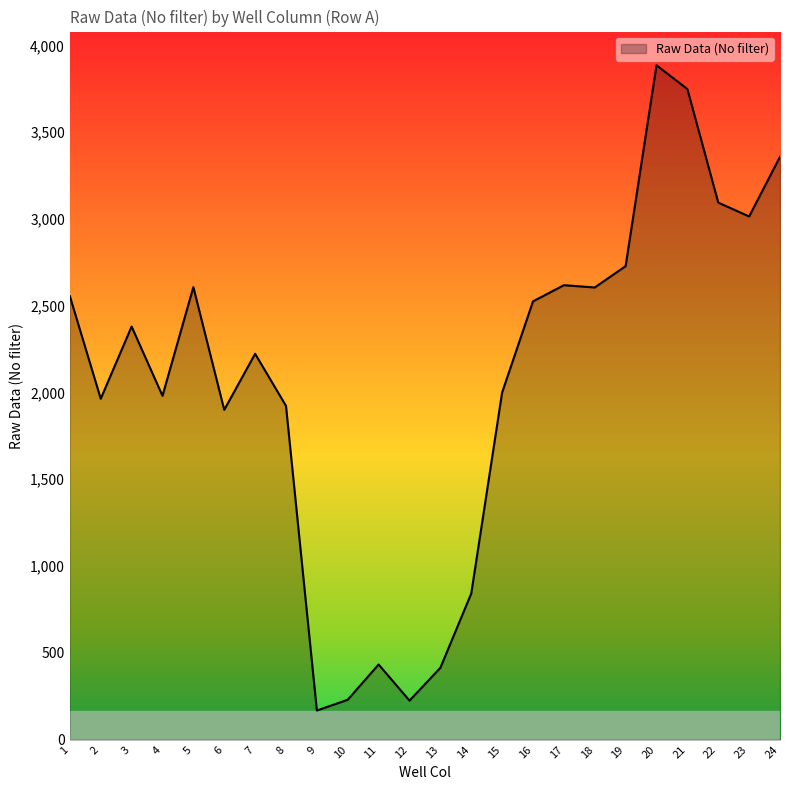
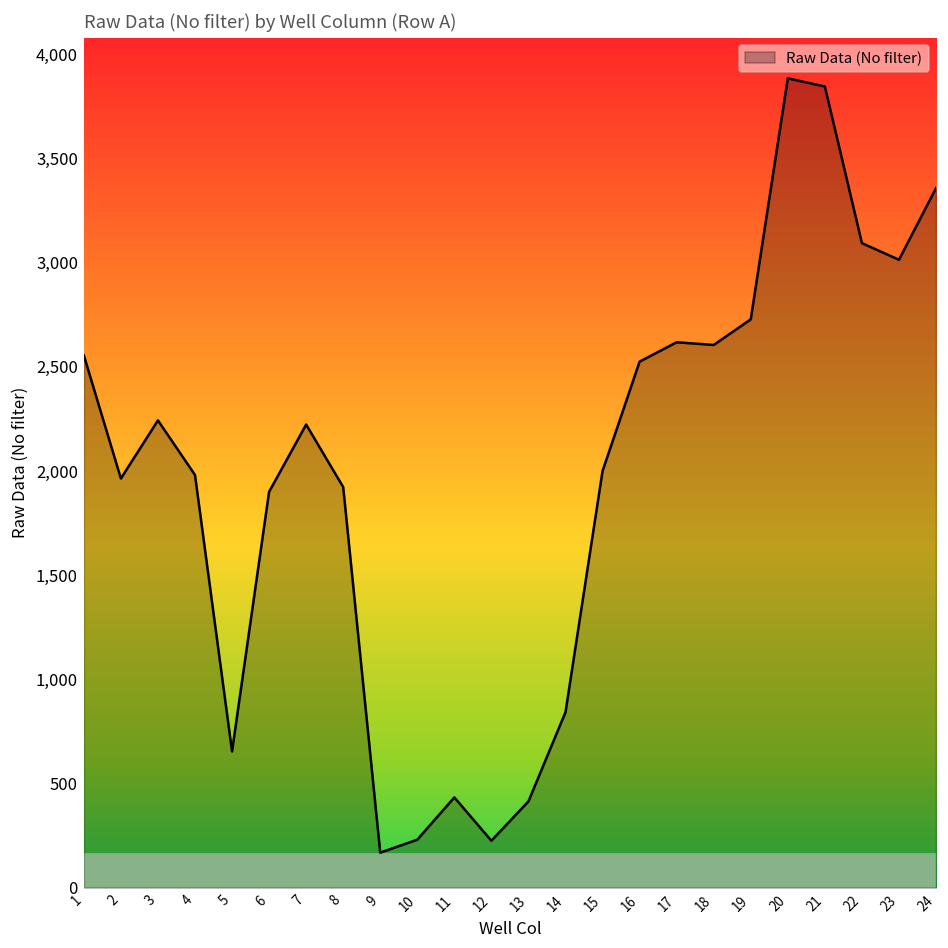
  {
    "1": "2,560",
    "2": "1,960",
-   "3": "2,380",
+   "3": "2,240",
    "4": "1,980",
-   "5": "2,610",
+   "5": "650",
    "6": "1,900",
    "7": "2,220",
    "8": "1,920",
    "9": "170",
    "10": "230",
    "11": "430",
    "12": "230",
    "13": "410",
    "14": "840",
    "15": "2,000",
    "16": "2,530",
    "17": "2,620",
    "18": "2,610",
    "19": "2,730",
    "20": "3,890",
-   "21": "3,750",
+   "21": "3,850",
    "22": "3,090",
    "23": "3,010",
    "24": "3,360"
  }
